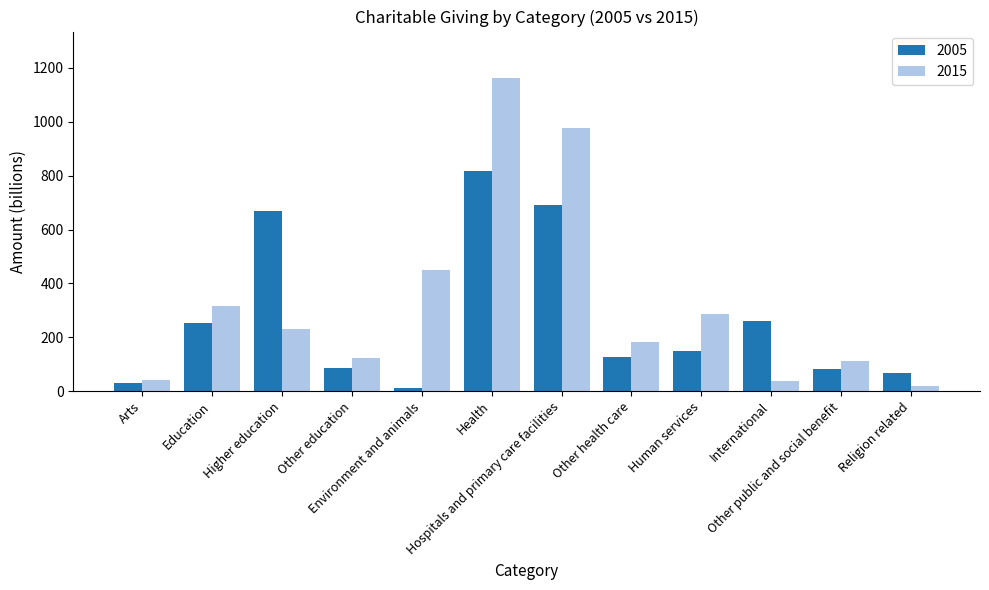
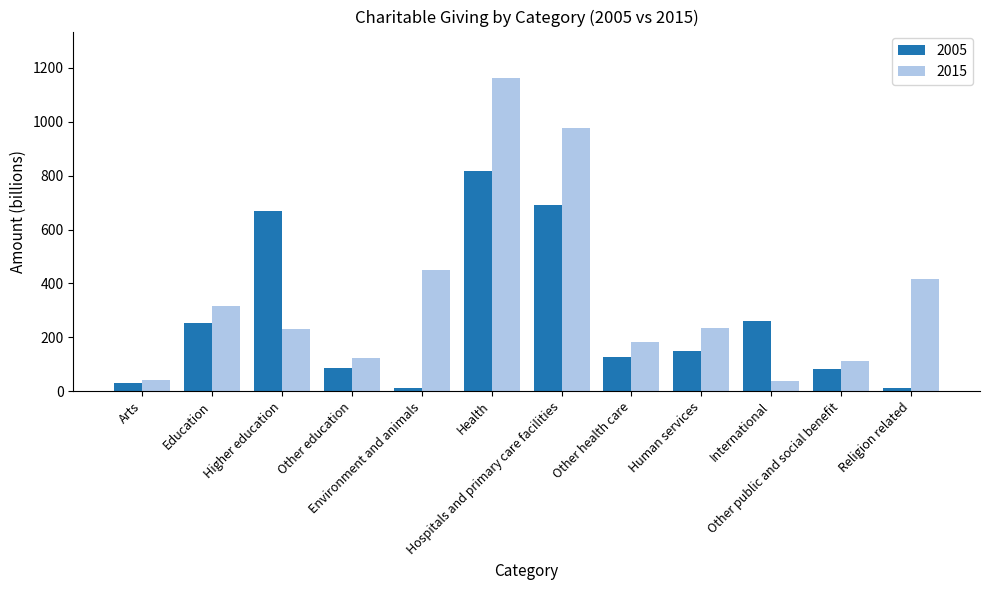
  {
    "2005": {
      "Arts": 30,
      "Education": 250,
      "Higher education": 670,
      "Other education": 90,
      "Environment and animals": 10,
      "Health": 820,
      "Hospitals and primary care facilities": 690,
      "Other health care": 130,
      "Human services": 150,
      "International": 260,
      "Other public and social benefit": 80,
-     "Religion related": 70
+     "Religion related": 10
    },
    "2015": {
      "Arts": 40,
      "Education": 320,
      "Higher education": 230,
      "Other education": 120,
      "Environment and animals": 450,
      "Health": 1160,
      "Hospitals and primary care facilities": 980,
      "Other health care": 180,
-     "Human services": 290,
+     "Human services": 230,
      "International": 40,
      "Other public and social benefit": 110,
-     "Religion related": 20
+     "Religion related": 420
    }
  }
